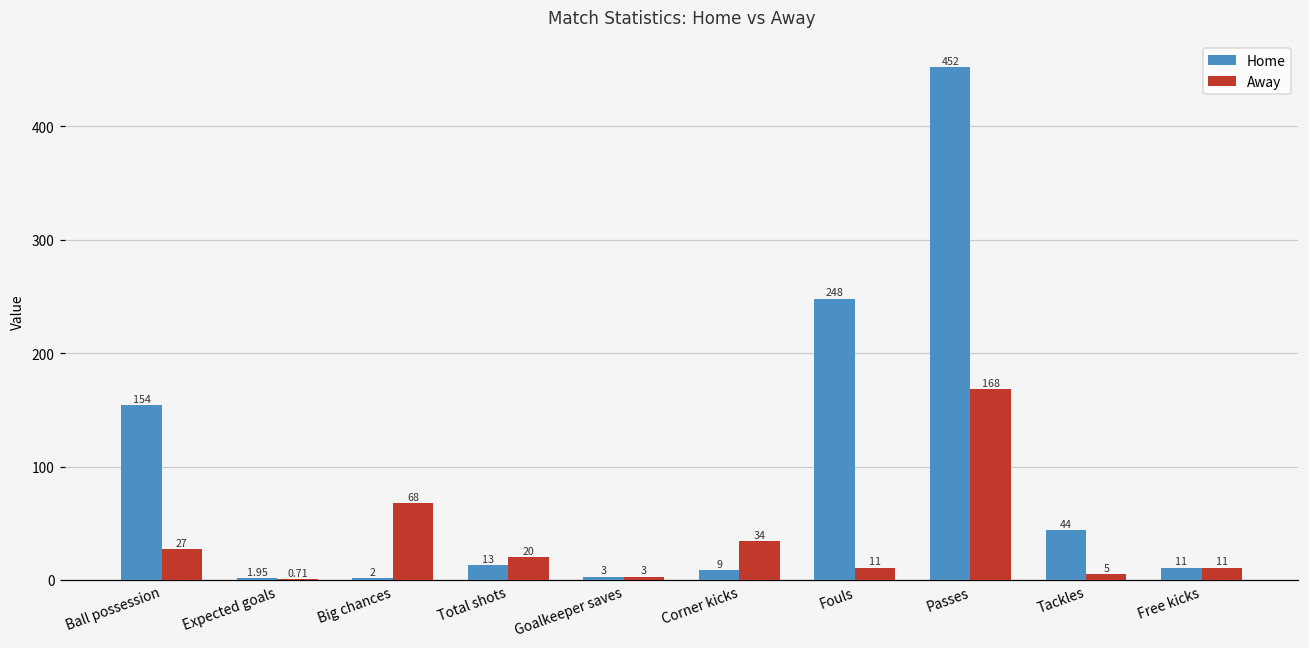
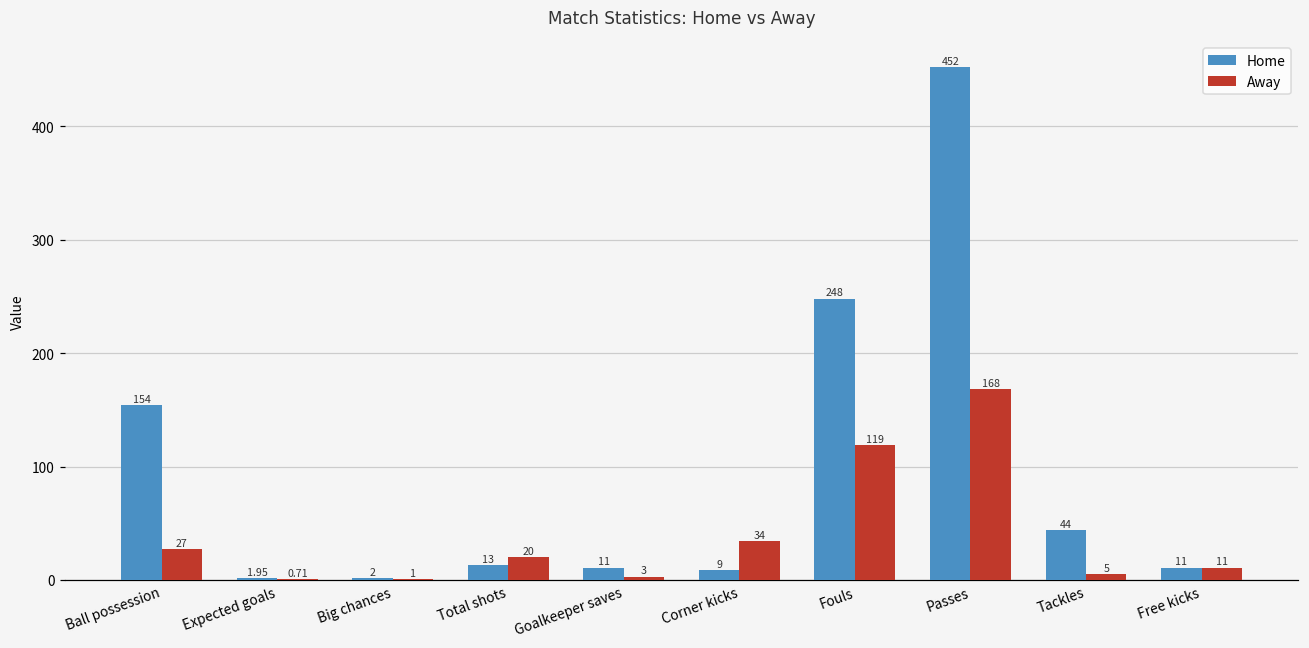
  {
    "Home": {
      "Ball possession": 154,
      "Expected goals": 1.95,
      "Big chances": 2,
      "Total shots": 13,
-     "Goalkeeper saves": 3,
+     "Goalkeeper saves": 11,
      "Corner kicks": 9,
      "Fouls": 248,
      "Passes": 452,
      "Tackles": 44,
      "Free kicks": 11
    },
    "Away": {
      "Ball possession": 27,
      "Expected goals": 0.71,
-     "Big chances": 68,
+     "Big chances": 1,
      "Total shots": 20,
      "Goalkeeper saves": 3,
      "Corner kicks": 34,
-     "Fouls": 11,
+     "Fouls": 119,
      "Passes": 168,
      "Tackles": 5,
      "Free kicks": 11
    }
  }
